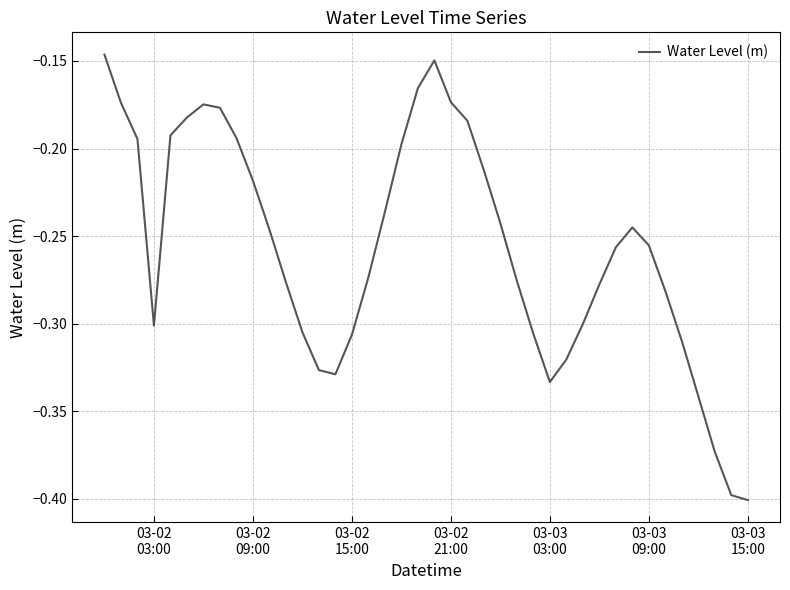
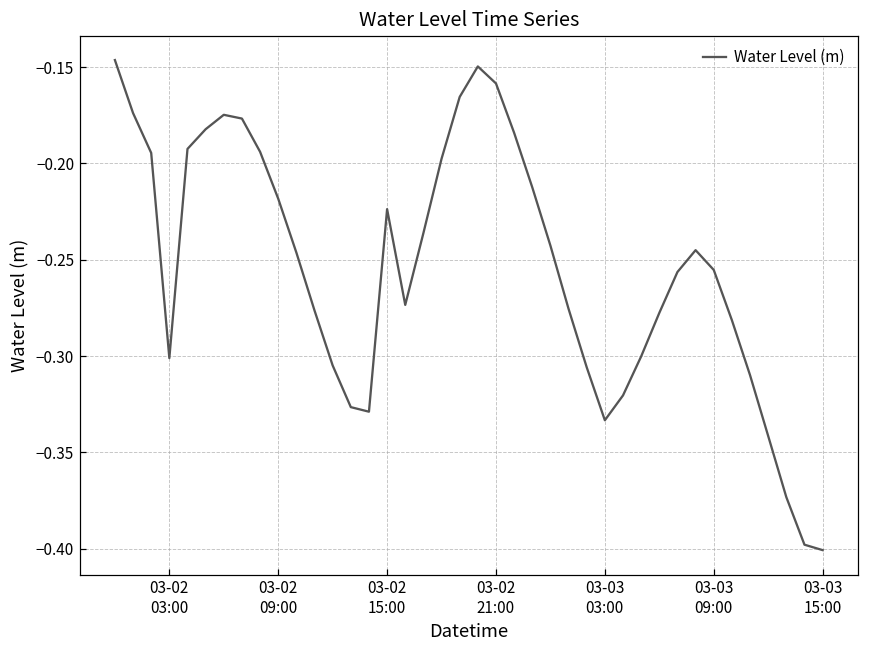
  {
    "03-02 03:00": -0.301,
    "03-02 09:00": -0.218,
-   "03-02 15:00": -0.306,
-   "03-02 21:00": -0.174,
+   "03-02 15:00": -0.224,
+   "03-02 21:00": -0.158,
    "03-03 03:00": -0.333,
    "03-03 09:00": -0.255,
    "03-03 15:00": -0.401
  }
